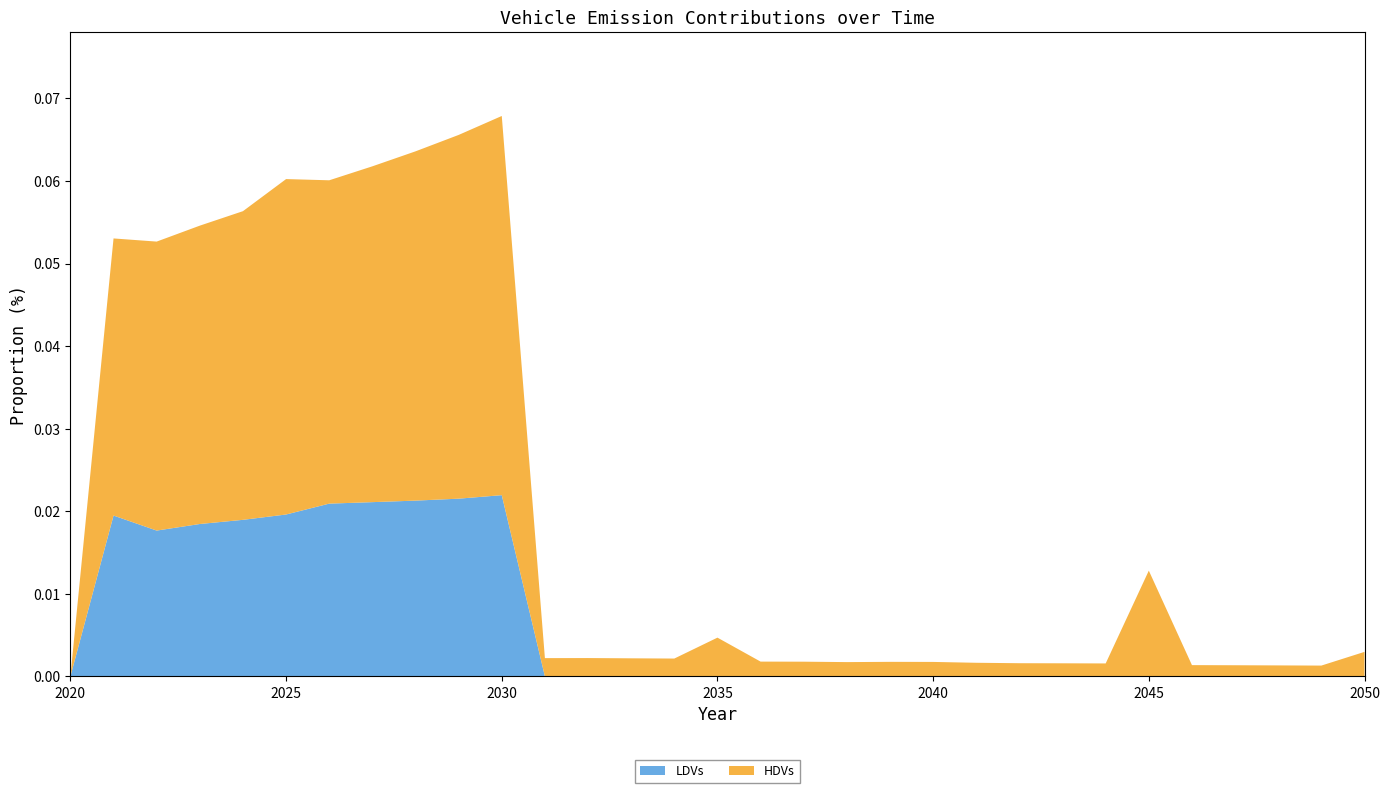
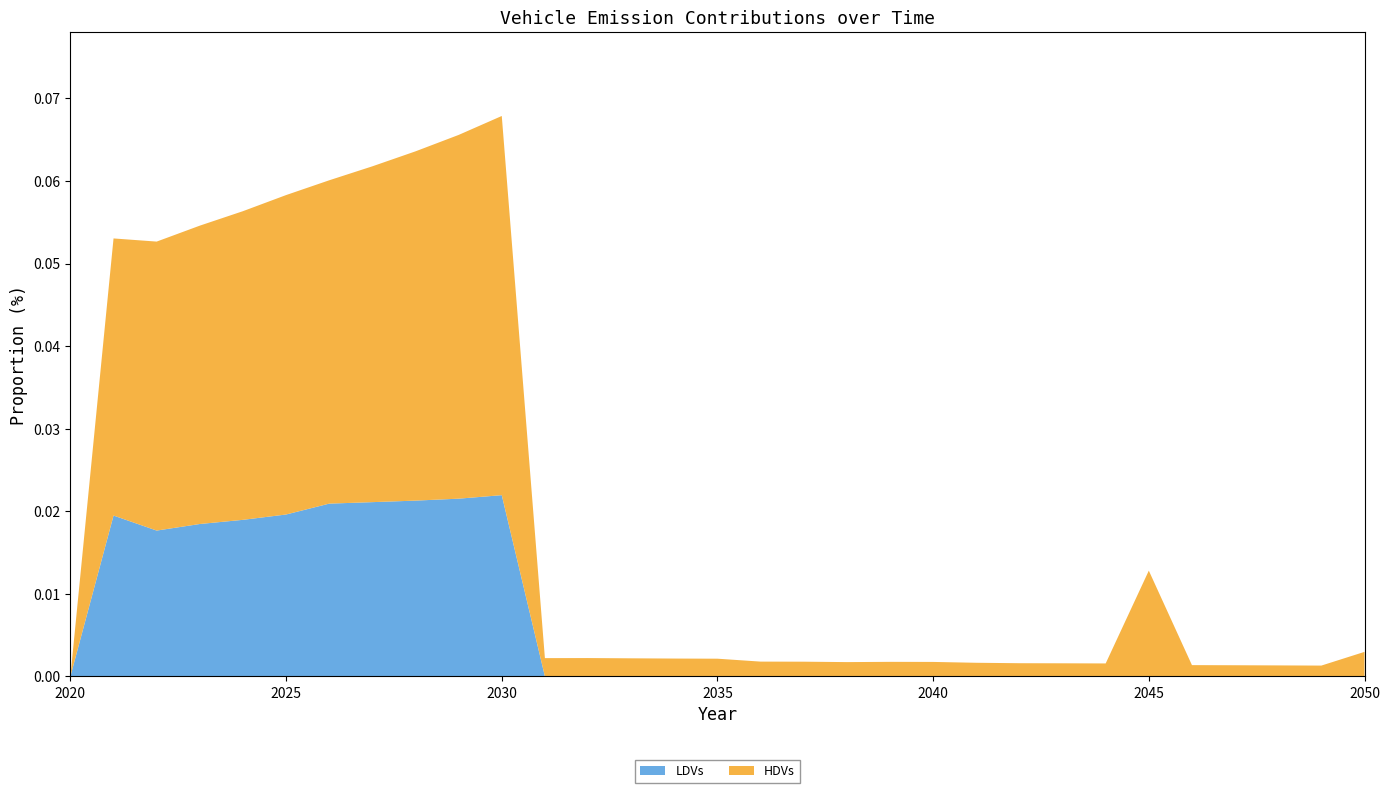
  {
    "LDVs": {
      "2025": 0.020,
      "2030": 0.022,
      "2035": 0.000,
      "2040": 0.000,
      "2045": 0.000,
      "2050": 0.000
    },
    "HDVs": {
-     "2025": 0.041,
+     "2025": 0.039,
      "2030": 0.046,
-     "2035": 0.005,
+     "2035": 0.002,
      "2040": 0.002,
      "2045": 0.013,
      "2050": 0.003
    }
  }
